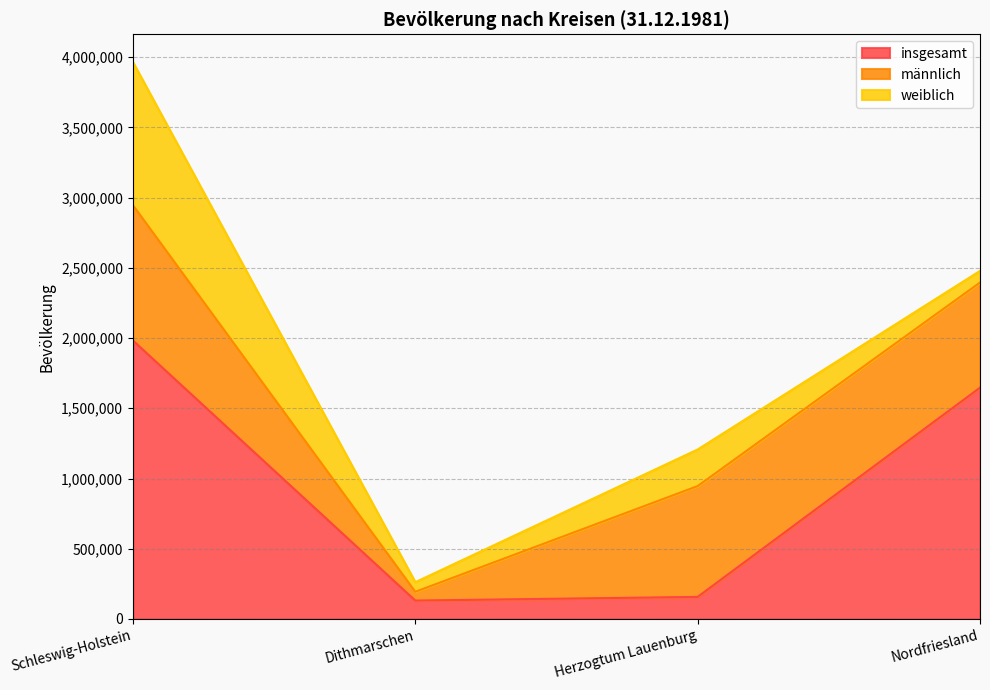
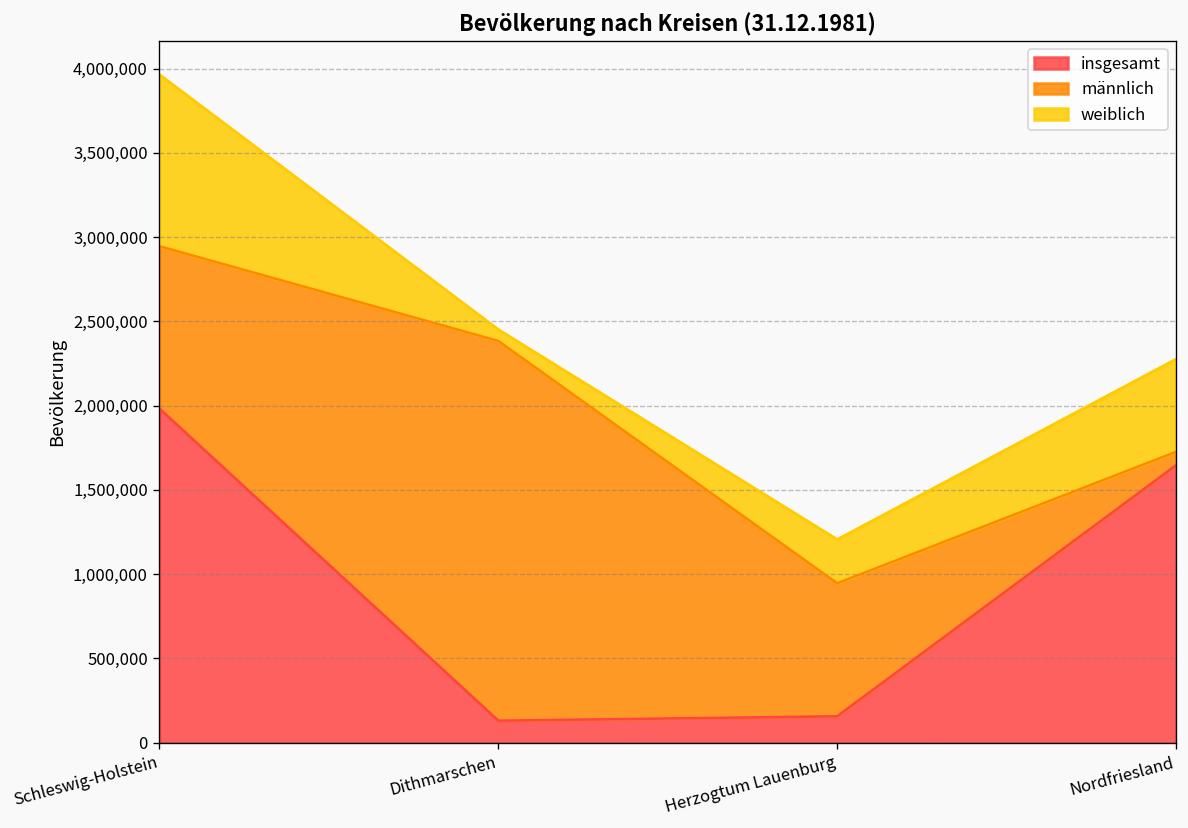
  {
    "insgesamt": {
      "Schleswig-Holstein": "1,980,000",
      "Dithmarschen": "130,000",
      "Herzogtum Lauenburg": "160,000",
      "Nordfriesland": "1,650,000"
    },
    "männlich": {
      "Schleswig-Holstein": "960,000",
-     "Dithmarschen": "60,000",
+     "Dithmarschen": "2,250,000",
      "Herzogtum Lauenburg": "790,000",
-     "Nordfriesland": "750,000"
+     "Nordfriesland": "80,000"
    },
    "weiblich": {
      "Schleswig-Holstein": "1,020,000",
      "Dithmarschen": "70,000",
      "Herzogtum Lauenburg": "260,000",
-     "Nordfriesland": "80,000"
+     "Nordfriesland": "550,000"
    }
  }
